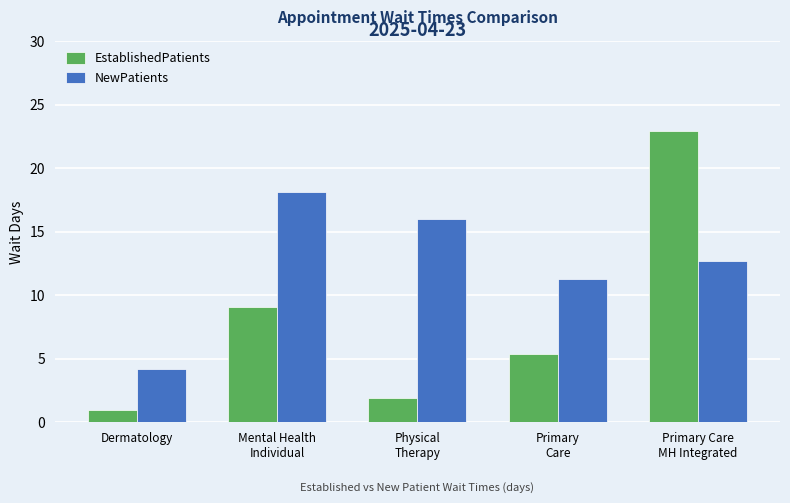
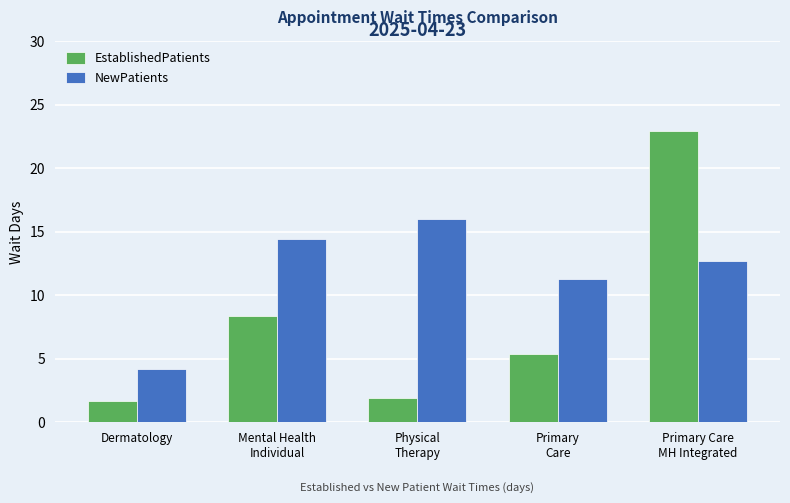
  {
    "EstablishedPatients": {
-     "Dermatology": 1.0,
-     "Mental Health Individual": 9.1,
+     "Dermatology": 1.7,
+     "Mental Health Individual": 8.4,
      "Physical Therapy": 1.9,
      "Primary Care": 5.4,
      "Primary Care MH Integrated": 22.9
    },
    "NewPatients": {
      "Dermatology": 4.2,
-     "Mental Health Individual": 18.1,
+     "Mental Health Individual": 14.4,
      "Physical Therapy": 16.0,
      "Primary Care": 11.3,
      "Primary Care MH Integrated": 12.7
    }
  }
